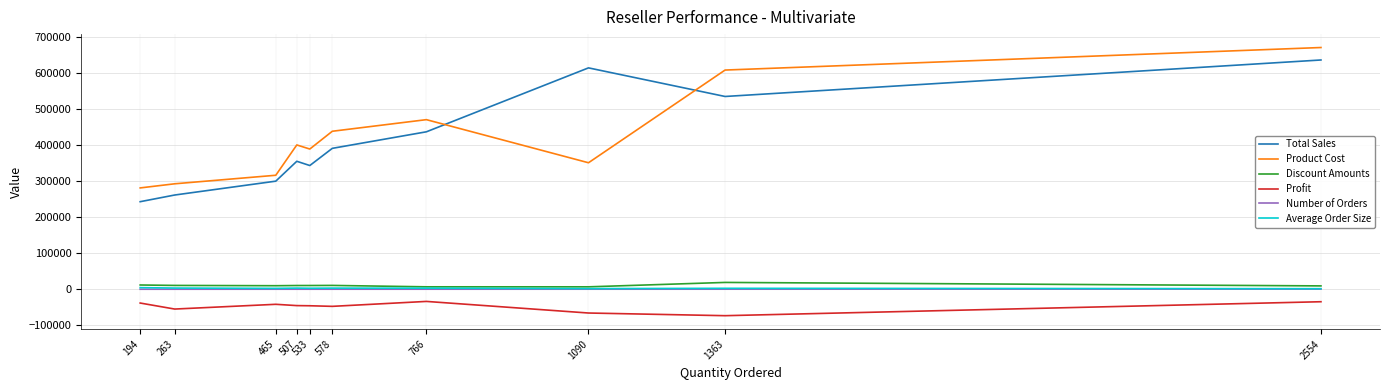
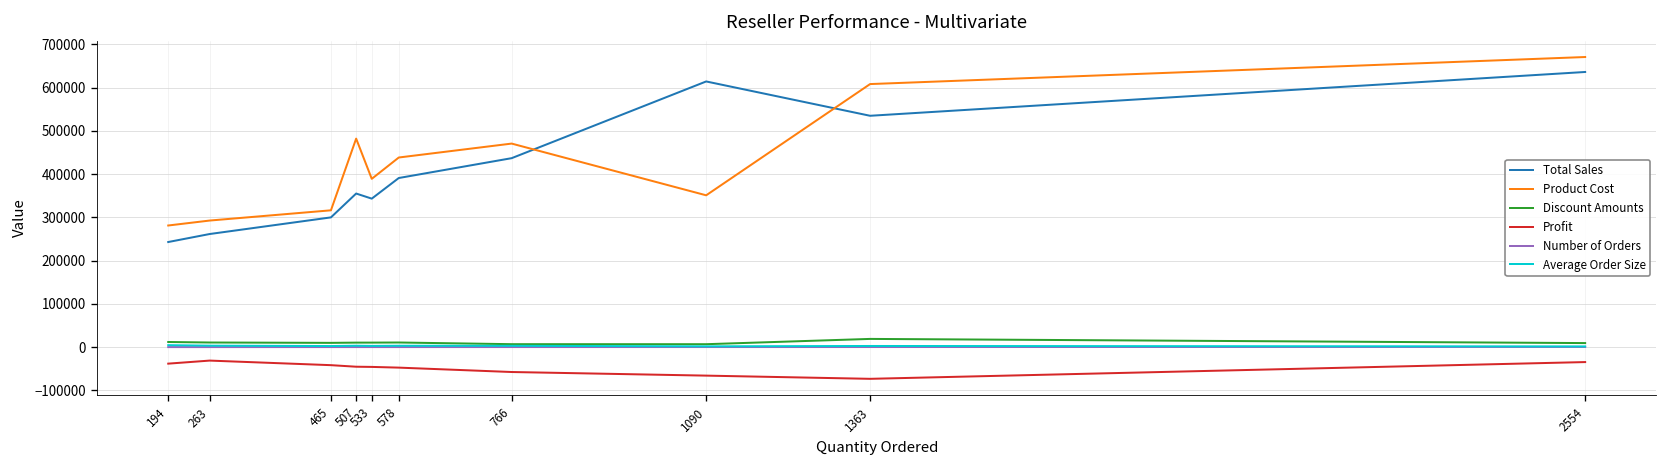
  {
    "Total Sales": {
      "194": 240000,
      "263": 260000,
      "465": 300000,
      "507": 360000,
      "533": 340000,
      "578": 390000,
      "766": 440000,
      "1090": 610000,
      "1363": 530000,
      "2554": 640000
    },
    "Product Cost": {
      "194": 280000,
      "263": 290000,
      "465": 320000,
-     "507": 400000,
+     "507": 480000,
      "533": 390000,
      "578": 440000,
      "766": 470000,
      "1090": 350000,
      "1363": 610000,
      "2554": 670000
    },
    "Discount Amounts": {
      "194": 10000,
      "263": 10000,
      "465": 10000,
      "507": 10000,
      "533": 10000,
      "578": 10000,
      "1363": 20000,
      "2554": 10000
    },
    "Profit": {
      "194": -40000,
-     "263": -50000,
+     "263": -30000,
      "465": -40000,
      "507": -50000,
      "533": -50000,
      "578": -50000,
-     "766": -30000,
+     "766": -60000,
      "1090": -70000,
      "1363": -70000,
      "2554": -30000
    }
  }
